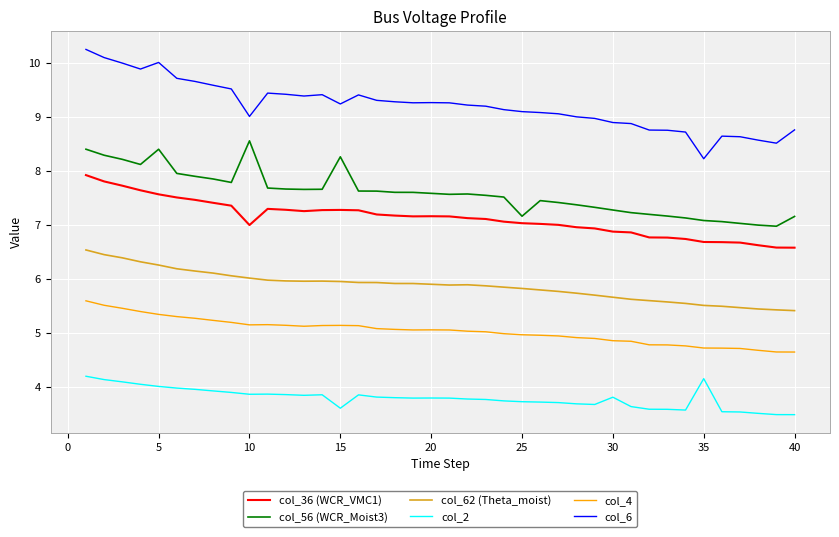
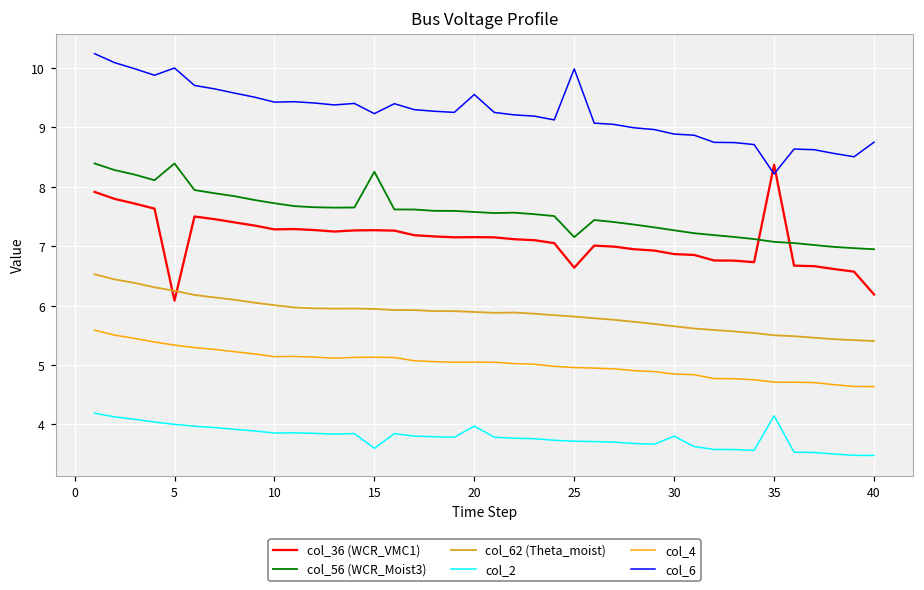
  {
    "col_36 (WCR_VMC1)": {
-     "5": 7.6,
-     "10": 7.0,
+     "5": 6.1,
+     "10": 7.3,
      "15": 7.3,
      "20": 7.2,
-     "25": 7.0,
+     "25": 6.6,
      "30": 6.9,
-     "35": 6.7,
-     "40": 6.6
+     "35": 8.4,
+     "40": 6.2
    },
    "col_56 (WCR_Moist3)": {
      "5": 8.4,
-     "10": 8.5,
+     "10": 7.7,
      "15": 8.3,
      "20": 7.6,
      "25": 7.2,
      "30": 7.3,
      "35": 7.1,
-     "40": 7.1
+     "40": 7.0
    },
    "col_2": {
      "5": 4.0,
      "10": 3.9,
      "15": 3.6,
-     "20": 3.8,
+     "20": 4.0,
      "25": 3.7,
      "30": 3.8,
      "35": 4.1,
      "40": 3.5
    },
    "col_6": {
      "5": 10.0,
-     "10": 9.0,
+     "10": 9.4,
      "15": 9.2,
-     "20": 9.3,
-     "25": 9.1,
+     "20": 9.6,
+     "25": 10.0,
      "30": 8.9,
      "35": 8.2,
      "40": 8.8
    }
  }
